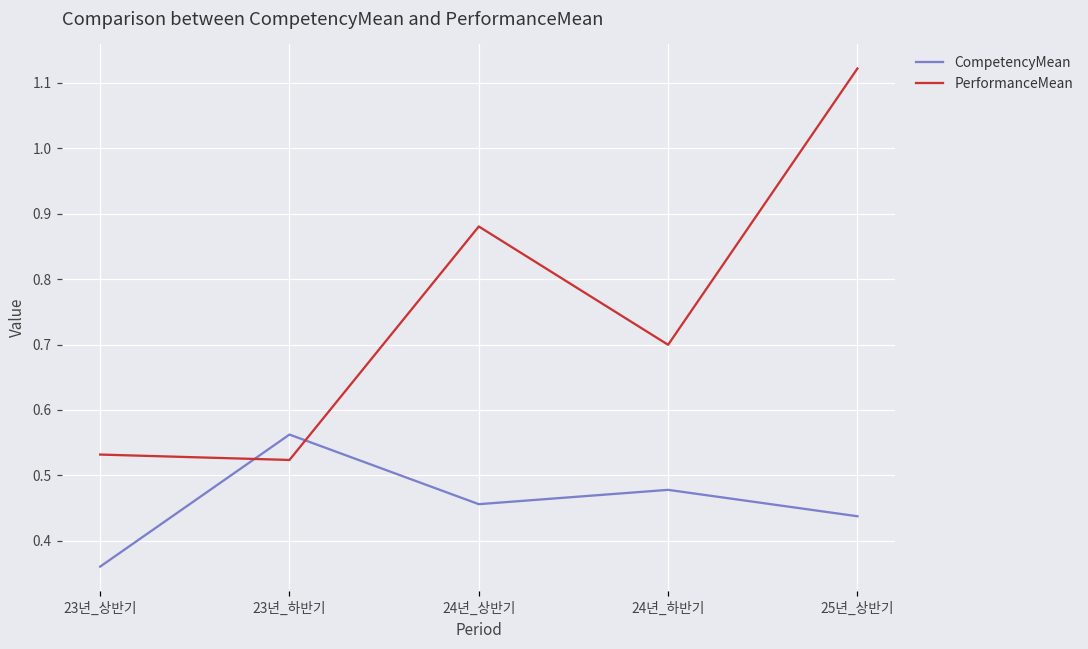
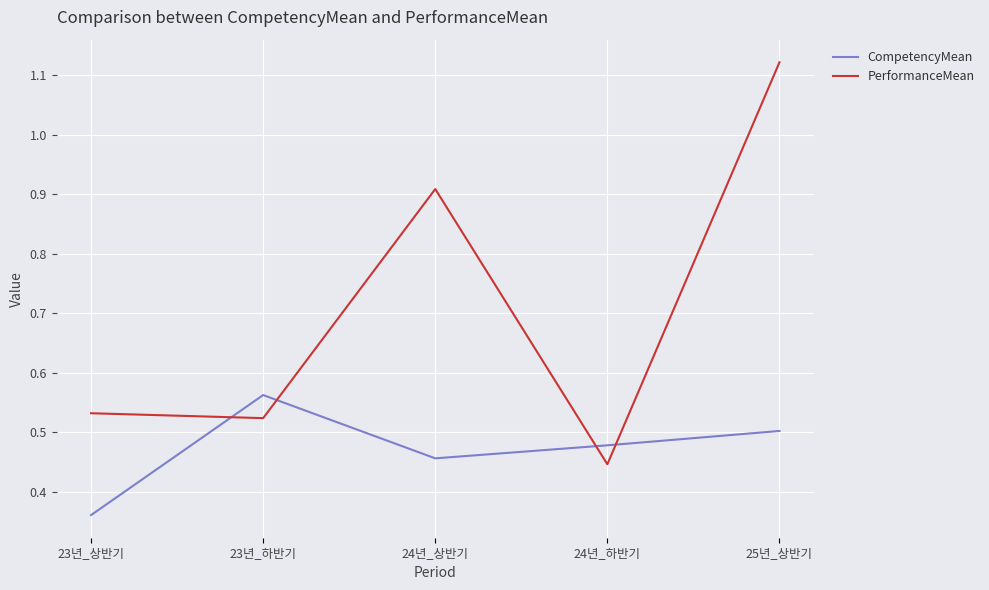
  {
    "CompetencyMean": {
      "23년_상반기": 0.36,
      "23년_하반기": 0.56,
      "24년_상반기": 0.46,
      "24년_하반기": 0.48,
-     "25년_상반기": 0.44
+     "25년_상반기": 0.50
    },
    "PerformanceMean": {
      "23년_상반기": 0.53,
      "23년_하반기": 0.52,
-     "24년_상반기": 0.88,
-     "24년_하반기": 0.70,
+     "24년_상반기": 0.91,
+     "24년_하반기": 0.45,
      "25년_상반기": 1.12
    }
  }
